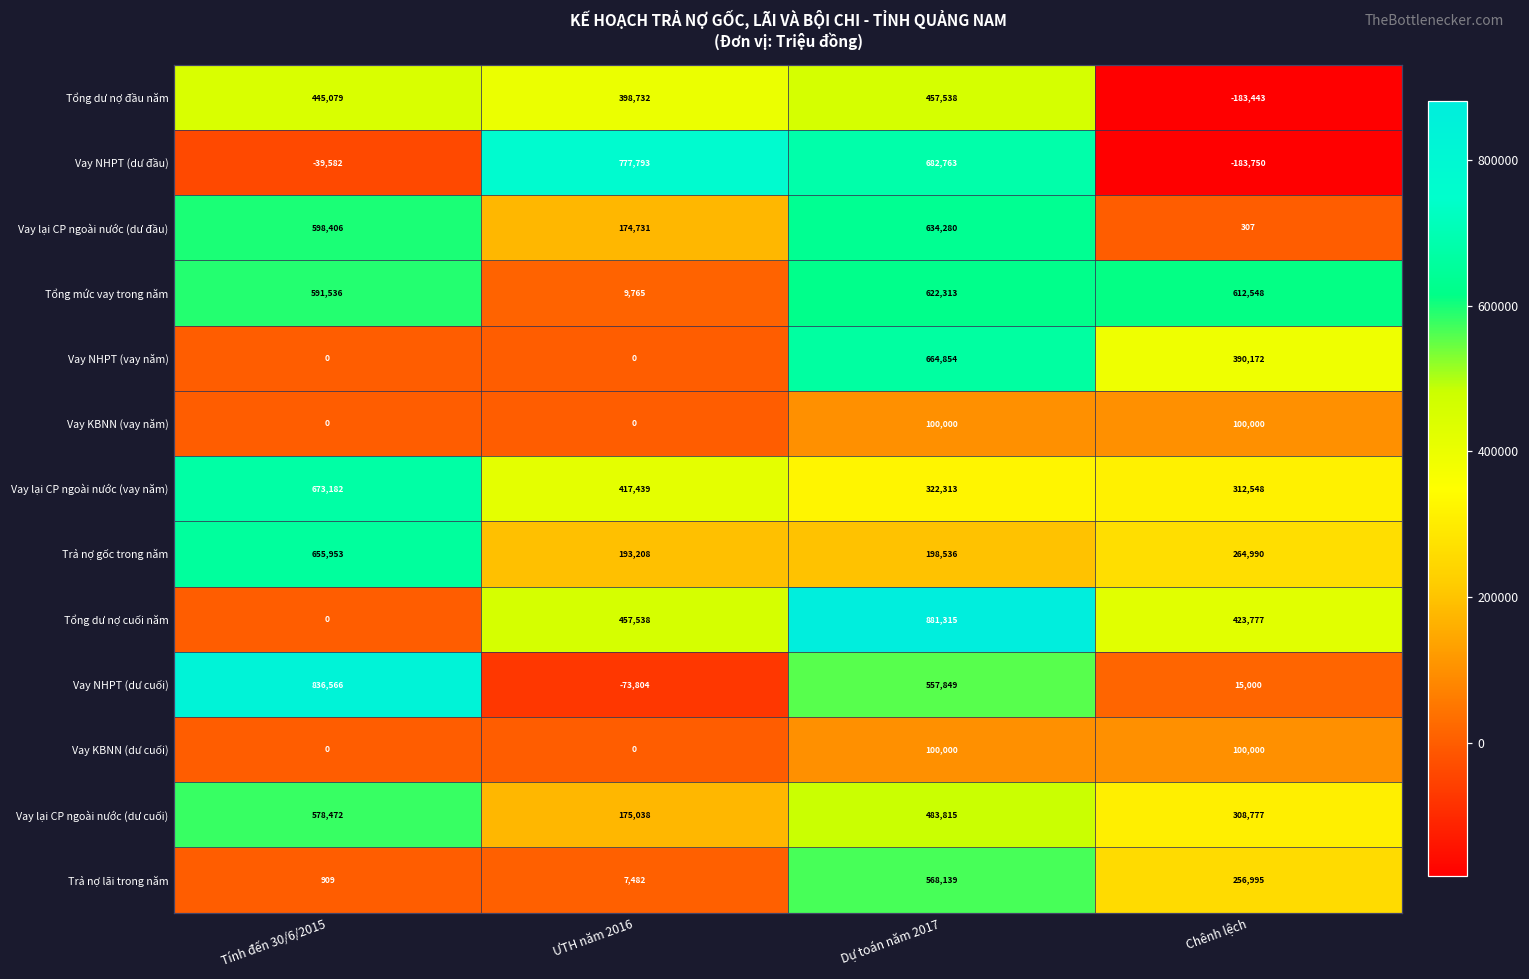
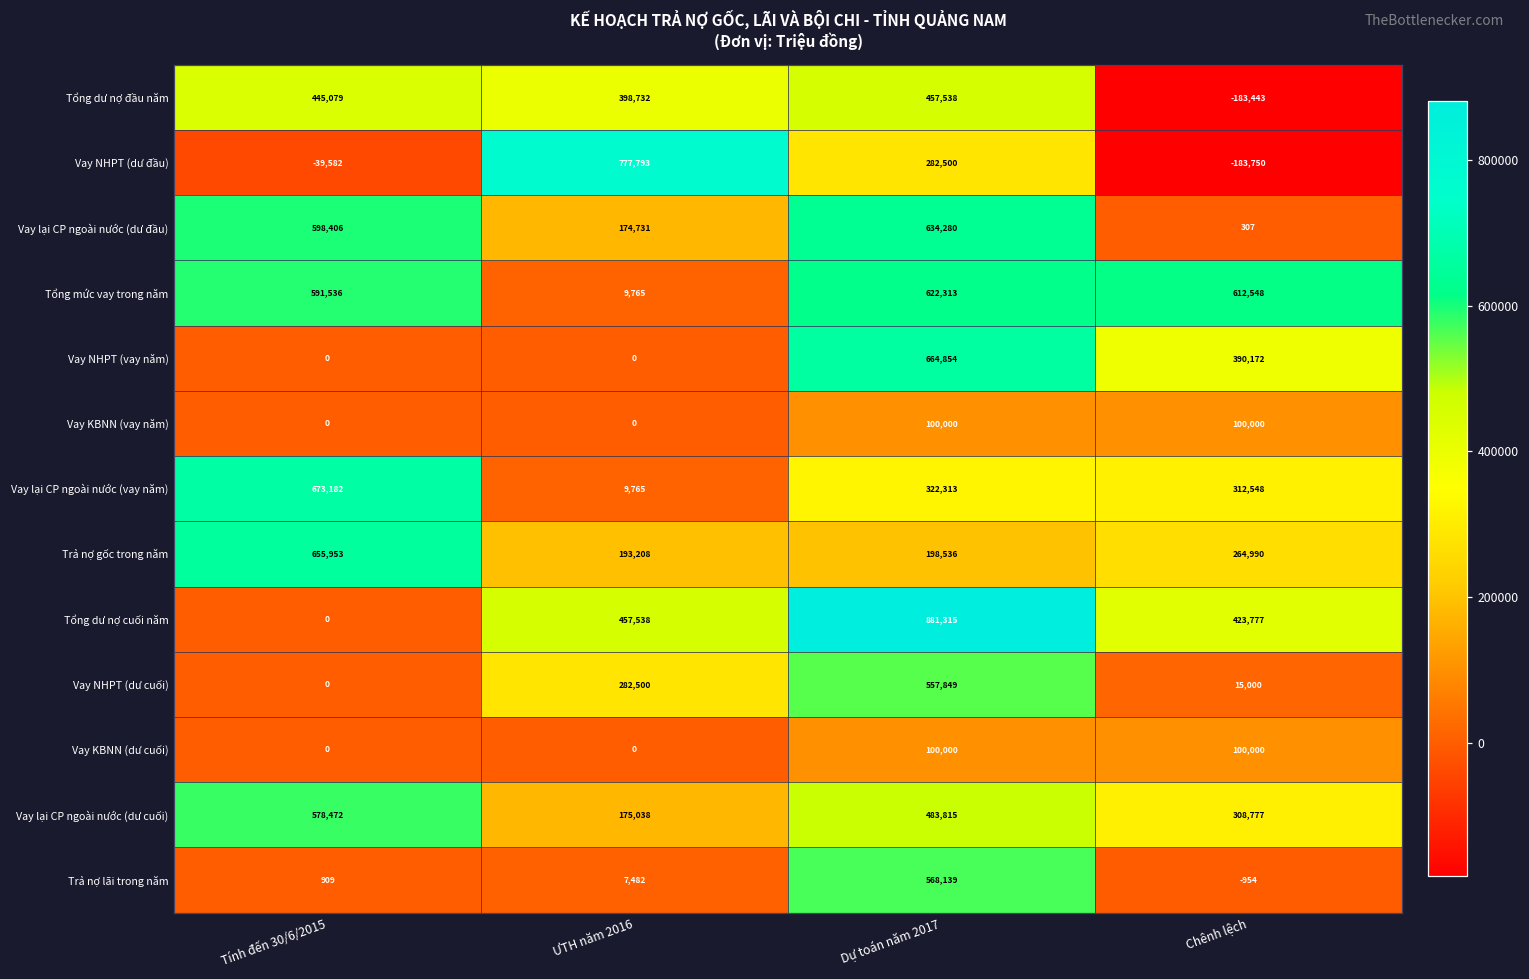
  {
    "Tổng dư nợ đầu năm": {
      "Tính đến 30/6/2015": "445,079",
      "ƯTH năm 2016": "398,732",
      "Dự toán năm 2017": "457,538",
      "Chênh lệch": "-183,443"
    },
    "Vay NHPT (dư đầu)": {
      "Tính đến 30/6/2015": "-39,582",
      "ƯTH năm 2016": "777,793",
-     "Dự toán năm 2017": "682,763",
+     "Dự toán năm 2017": "282,500",
      "Chênh lệch": "-183,750"
    },
    "Vay lại CP ngoài nước (dư đầu)": {
      "Tính đến 30/6/2015": "598,406",
      "ƯTH năm 2016": "174,731",
      "Dự toán năm 2017": "634,280",
      "Chênh lệch": "307"
    },
    "Tổng mức vay trong năm": {
      "Tính đến 30/6/2015": "591,536",
      "ƯTH năm 2016": "9,765",
      "Dự toán năm 2017": "622,313",
      "Chênh lệch": "612,548"
    },
    "Vay NHPT (vay năm)": {
      "Tính đến 30/6/2015": "0",
      "ƯTH năm 2016": "0",
      "Dự toán năm 2017": "664,854",
      "Chênh lệch": "390,172"
    },
    "Vay KBNN (vay năm)": {
      "Tính đến 30/6/2015": "0",
      "ƯTH năm 2016": "0",
      "Dự toán năm 2017": "100,000",
      "Chênh lệch": "100,000"
    },
    "Vay lại CP ngoài nước (vay năm)": {
      "Tính đến 30/6/2015": "673,182",
-     "ƯTH năm 2016": "417,439",
+     "ƯTH năm 2016": "9,765",
      "Dự toán năm 2017": "322,313",
      "Chênh lệch": "312,548"
    },
    "Trả nợ gốc trong năm": {
      "Tính đến 30/6/2015": "655,953",
      "ƯTH năm 2016": "193,208",
      "Dự toán năm 2017": "198,536",
      "Chênh lệch": "264,990"
    },
    "Tổng dư nợ cuối năm": {
      "Tính đến 30/6/2015": "0",
      "ƯTH năm 2016": "457,538",
      "Dự toán năm 2017": "881,315",
      "Chênh lệch": "423,777"
    },
    "Vay NHPT (dư cuối)": {
-     "Tính đến 30/6/2015": "836,566",
-     "ƯTH năm 2016": "-73,804",
+     "Tính đến 30/6/2015": "0",
+     "ƯTH năm 2016": "282,500",
      "Dự toán năm 2017": "557,849",
      "Chênh lệch": "15,000"
    },
    "Vay KBNN (dư cuối)": {
      "Tính đến 30/6/2015": "0",
      "ƯTH năm 2016": "0",
      "Dự toán năm 2017": "100,000",
      "Chênh lệch": "100,000"
    },
    "Vay lại CP ngoài nước (dư cuối)": {
      "Tính đến 30/6/2015": "578,472",
      "ƯTH năm 2016": "175,038",
      "Dự toán năm 2017": "483,815",
      "Chênh lệch": "308,777"
    },
    "Trả nợ lãi trong năm": {
      "Tính đến 30/6/2015": "909",
      "ƯTH năm 2016": "7,482",
      "Dự toán năm 2017": "568,139",
-     "Chênh lệch": "256,995"
+     "Chênh lệch": "-954"
    }
  }
